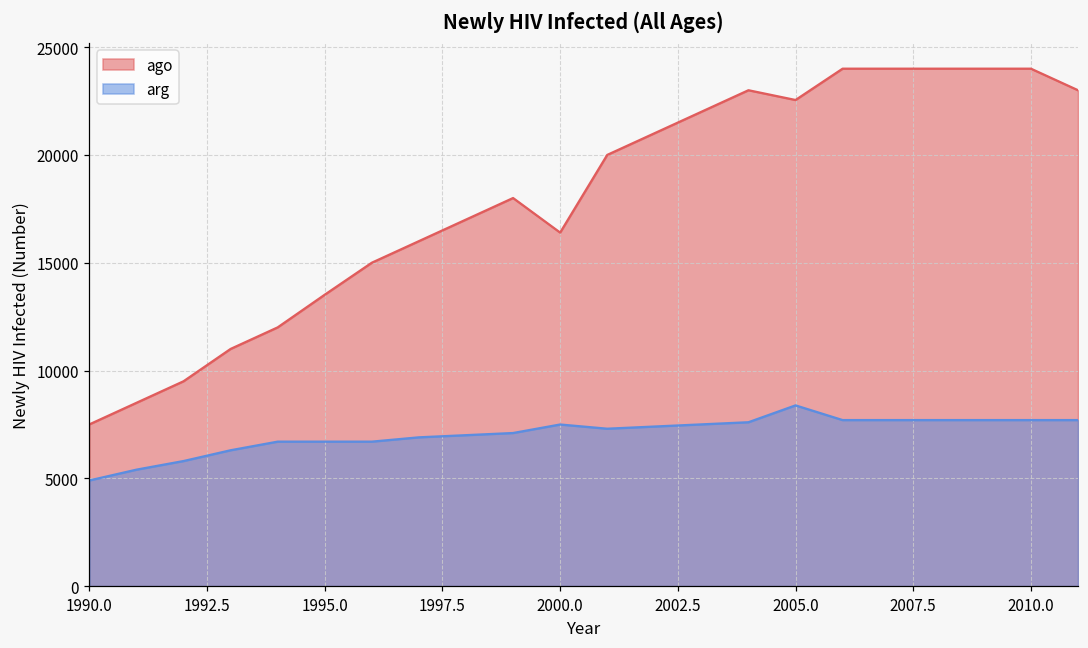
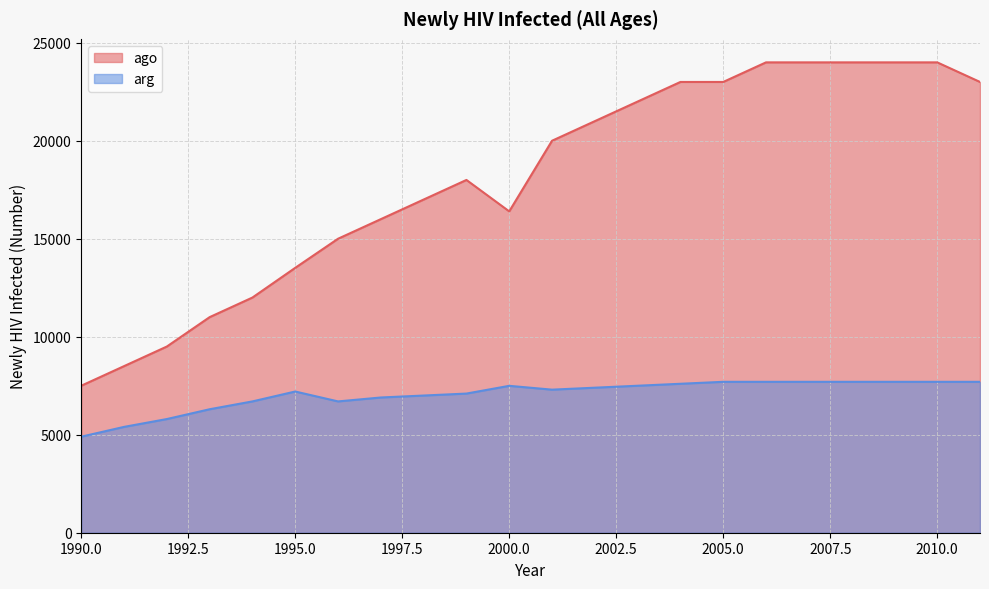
  {
    "ago": {
      "1990.0": 7500,
      "1995.0": 13500,
      "2000.0": 16400,
-     "2005.0": 22500,
+     "2005.0": 23000,
      "2010.0": 24000
    },
    "arg": {
      "1990.0": 4900,
-     "1995.0": 6700,
+     "1995.0": 7200,
      "2000.0": 7500,
-     "2005.0": 8400,
+     "2005.0": 7700,
      "2010.0": 7700
    }
  }
